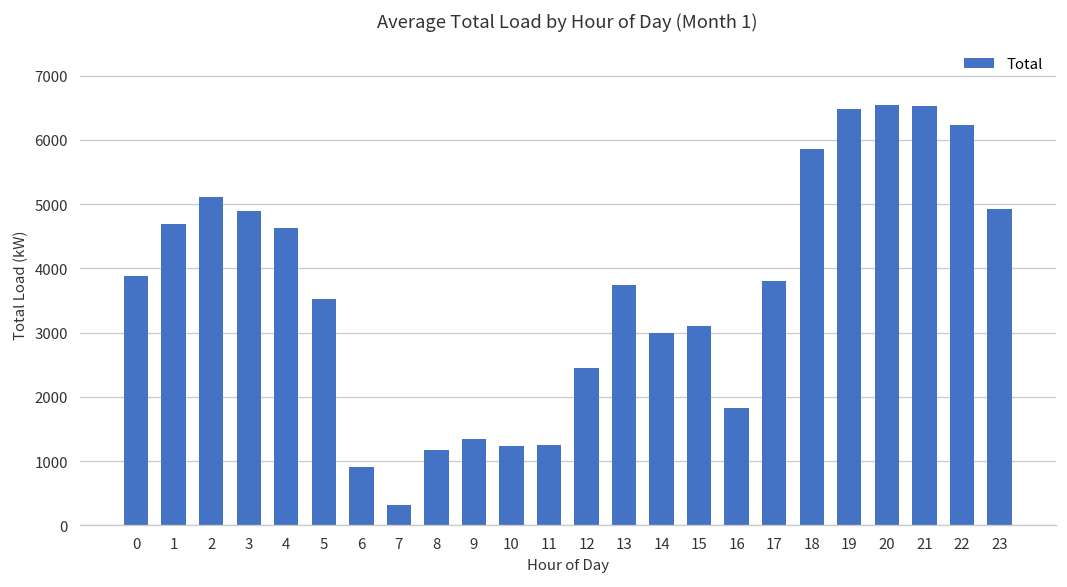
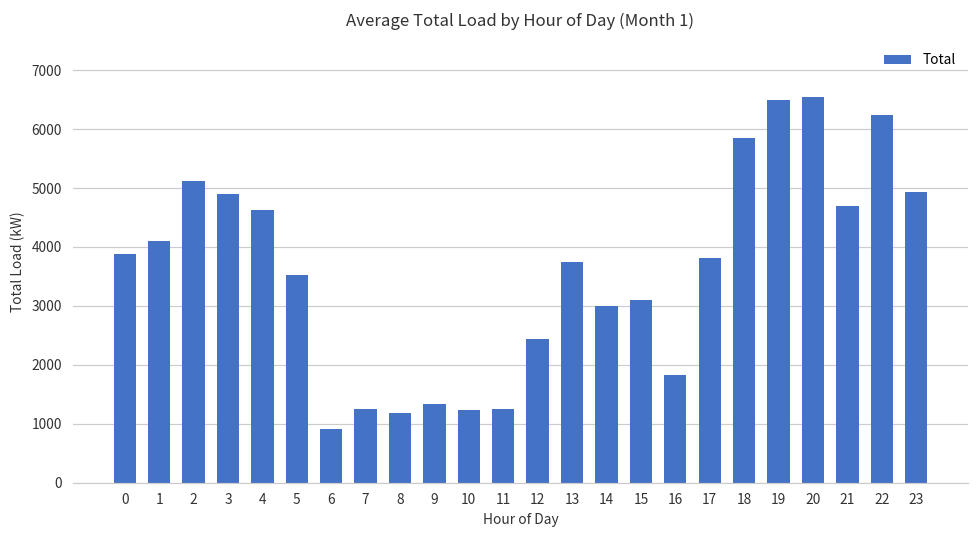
  {
    "0": 3900,
-   "1": 4700,
+   "1": 4100,
    "2": 5100,
    "3": 4900,
    "4": 4600,
    "5": 3500,
    "6": 900,
-   "7": 300,
+   "7": 1200,
    "8": 1200,
    "9": 1300,
    "10": 1200,
    "11": 1200,
    "12": 2400,
    "13": 3700,
    "14": 3000,
    "15": 3100,
    "16": 1800,
    "17": 3800,
    "18": 5900,
    "19": 6500,
    "20": 6500,
-   "21": 6500,
+   "21": 4700,
    "22": 6200,
    "23": 4900
  }
